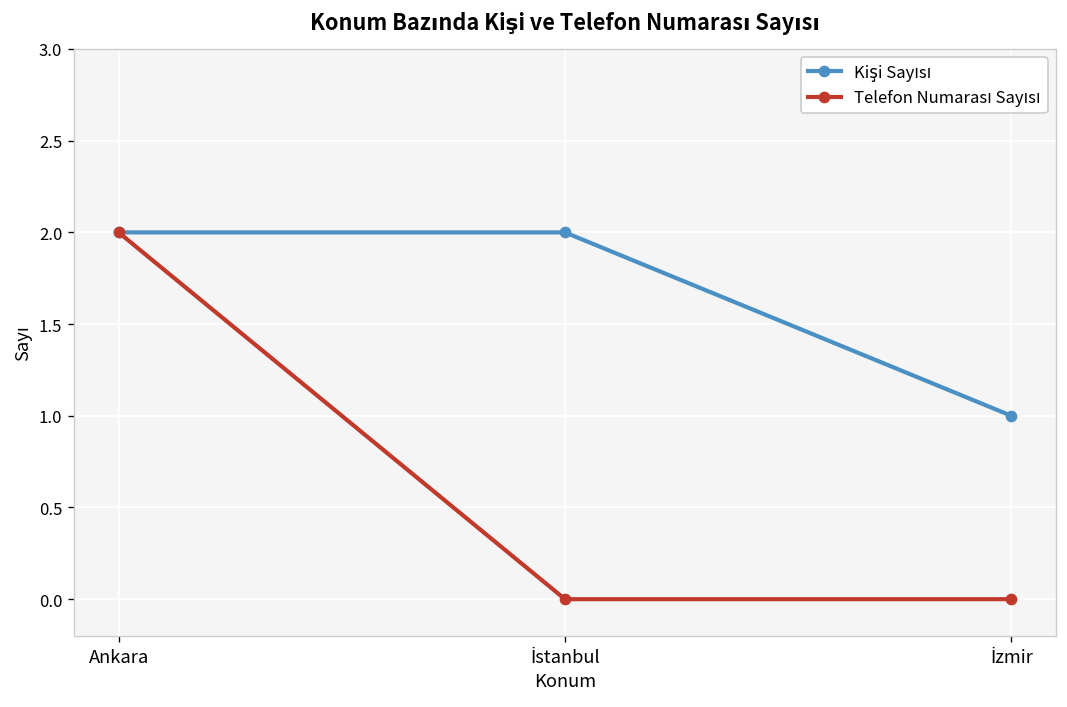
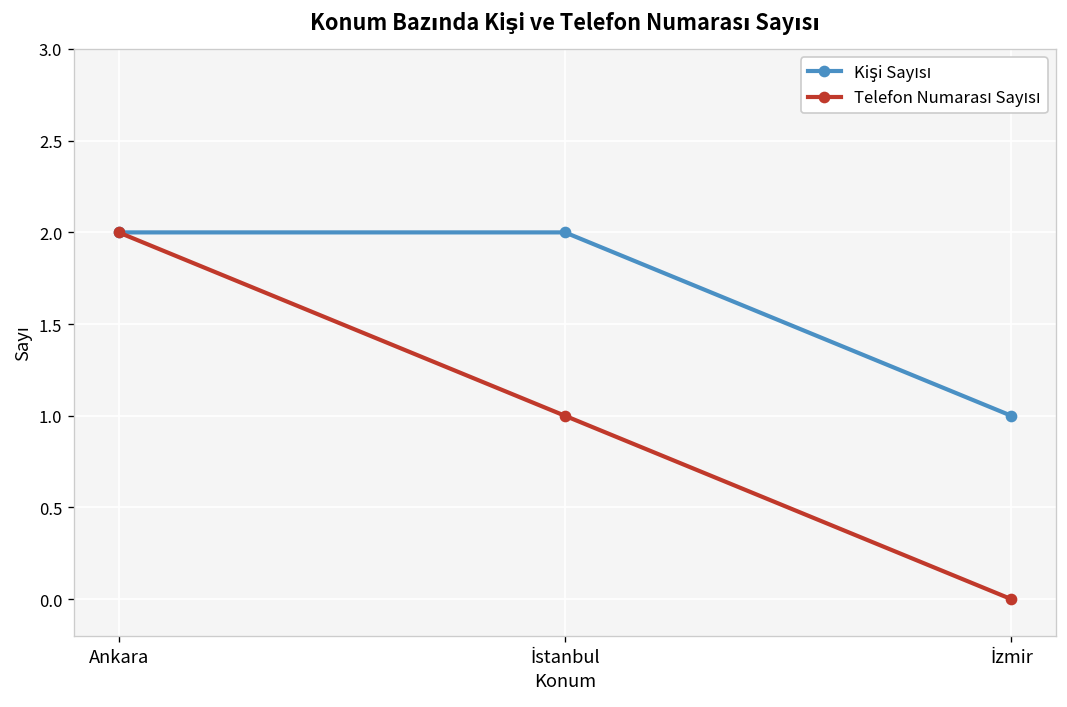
  {
    "Kişi Sayısı": {
      "İstanbul": 2,
      "İzmir": 1
    },
    "Telefon Numarası Sayısı": {
-     "İstanbul": 0,
+     "İstanbul": 1,
      "İzmir": 0
    }
  }
